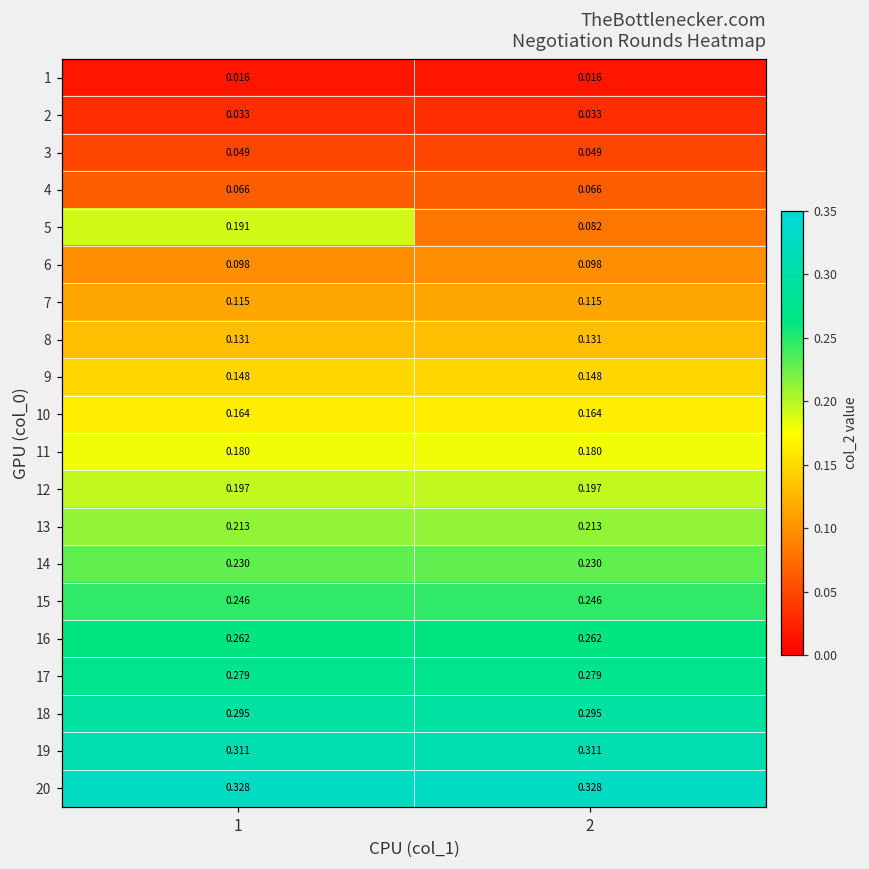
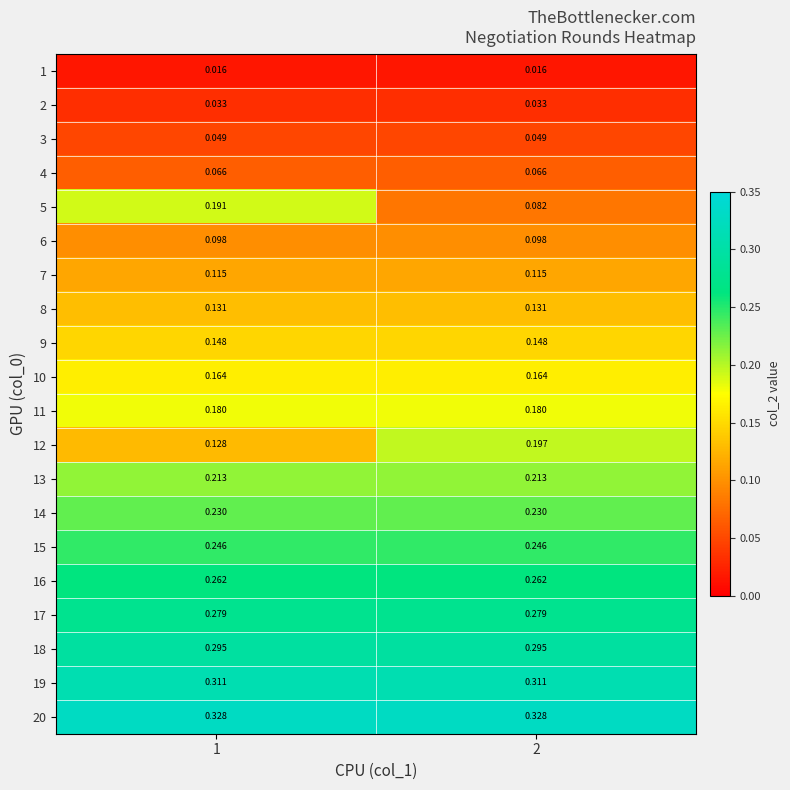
  {
    "1": {
      "1": 0.016,
      "2": 0.016
    },
    "2": {
      "1": 0.033,
      "2": 0.033
    },
    "3": {
      "1": 0.049,
      "2": 0.049
    },
    "4": {
      "1": 0.066,
      "2": 0.066
    },
    "5": {
      "1": 0.191,
      "2": 0.082
    },
    "6": {
      "1": 0.098,
      "2": 0.098
    },
    "7": {
      "1": 0.115,
      "2": 0.115
    },
    "8": {
      "1": 0.131,
      "2": 0.131
    },
    "9": {
      "1": 0.148,
      "2": 0.148
    },
    "10": {
      "1": 0.164,
      "2": 0.164
    },
    "11": {
      "1": 0.180,
      "2": 0.180
    },
    "12": {
-     "1": 0.197,
+     "1": 0.128,
      "2": 0.197
    },
    "13": {
      "1": 0.213,
      "2": 0.213
    },
    "14": {
      "1": 0.230,
      "2": 0.230
    },
    "15": {
      "1": 0.246,
      "2": 0.246
    },
    "16": {
      "1": 0.262,
      "2": 0.262
    },
    "17": {
      "1": 0.279,
      "2": 0.279
    },
    "18": {
      "1": 0.295,
      "2": 0.295
    },
    "19": {
      "1": 0.311,
      "2": 0.311
    },
    "20": {
      "1": 0.328,
      "2": 0.328
    }
  }
